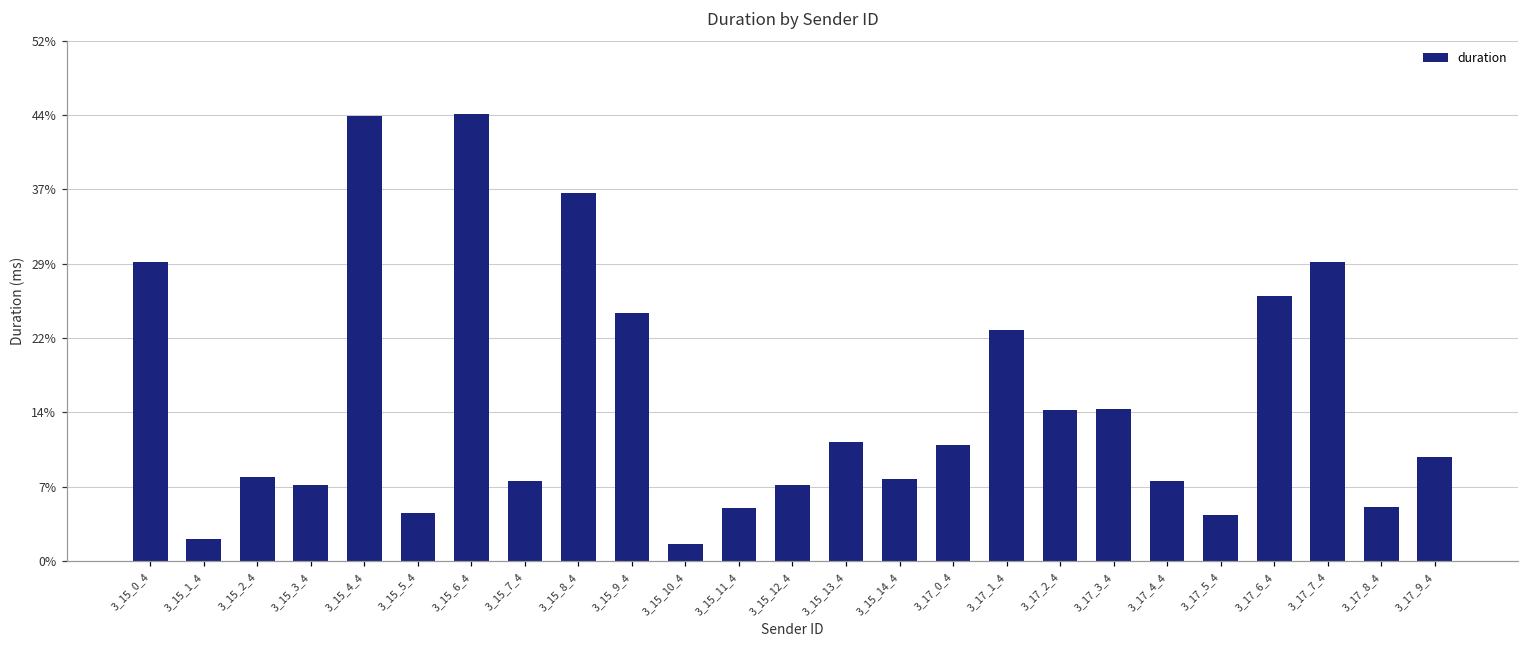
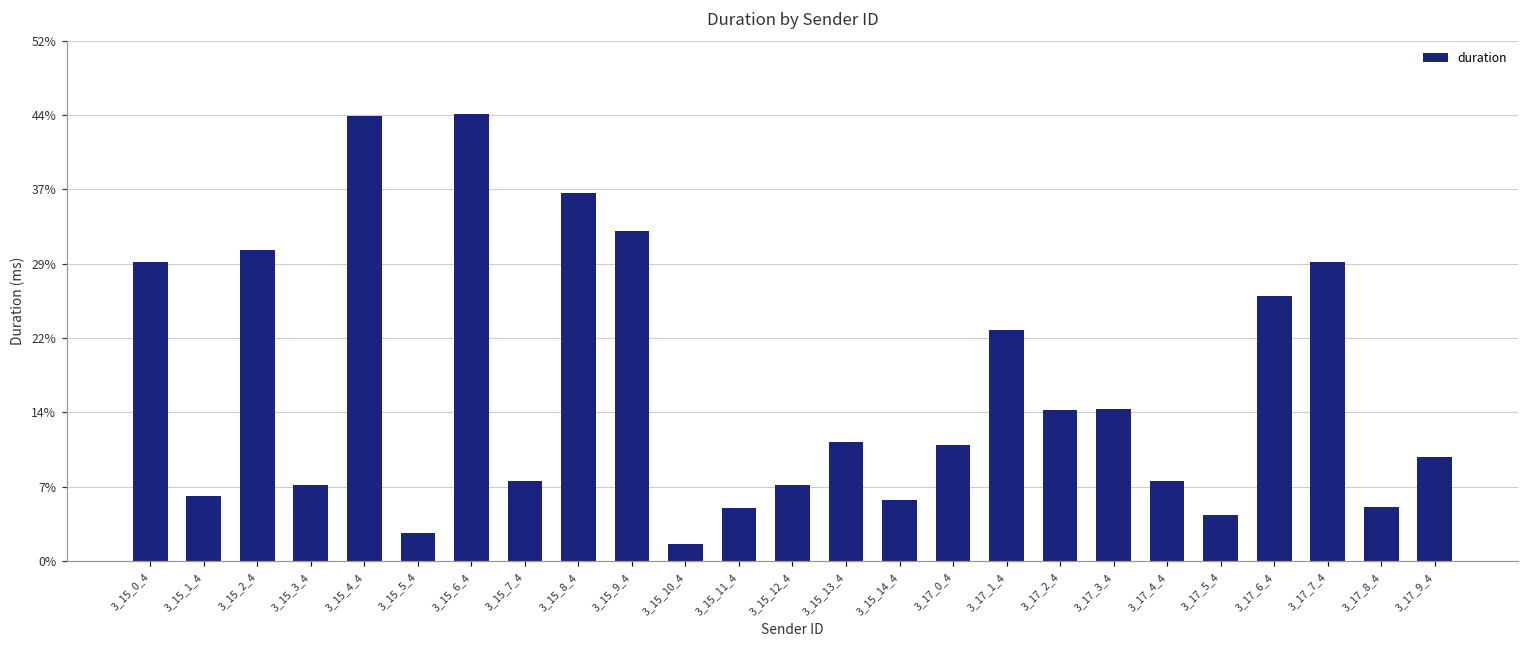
  {
    "3_15_0_4": "30%",
-   "3_15_1_4": "2%",
-   "3_15_2_4": "8%",
+   "3_15_1_4": "7%",
+   "3_15_2_4": "31%",
    "3_15_3_4": "8%",
    "3_15_4_4": "44%",
-   "3_15_5_4": "5%",
+   "3_15_5_4": "3%",
    "3_15_6_4": "45%",
    "3_15_7_4": "8%",
    "3_15_8_4": "37%",
-   "3_15_9_4": "25%",
+   "3_15_9_4": "33%",
    "3_15_10_4": "2%",
    "3_15_11_4": "5%",
    "3_15_12_4": "8%",
    "3_15_13_4": "12%",
-   "3_15_14_4": "8%",
+   "3_15_14_4": "6%",
    "3_17_0_4": "12%",
    "3_17_1_4": "23%",
    "3_17_2_4": "15%",
    "3_17_3_4": "15%",
    "3_17_4_4": "8%",
    "3_17_5_4": "5%",
    "3_17_6_4": "26%",
    "3_17_7_4": "30%",
    "3_17_8_4": "5%",
    "3_17_9_4": "10%"
  }
